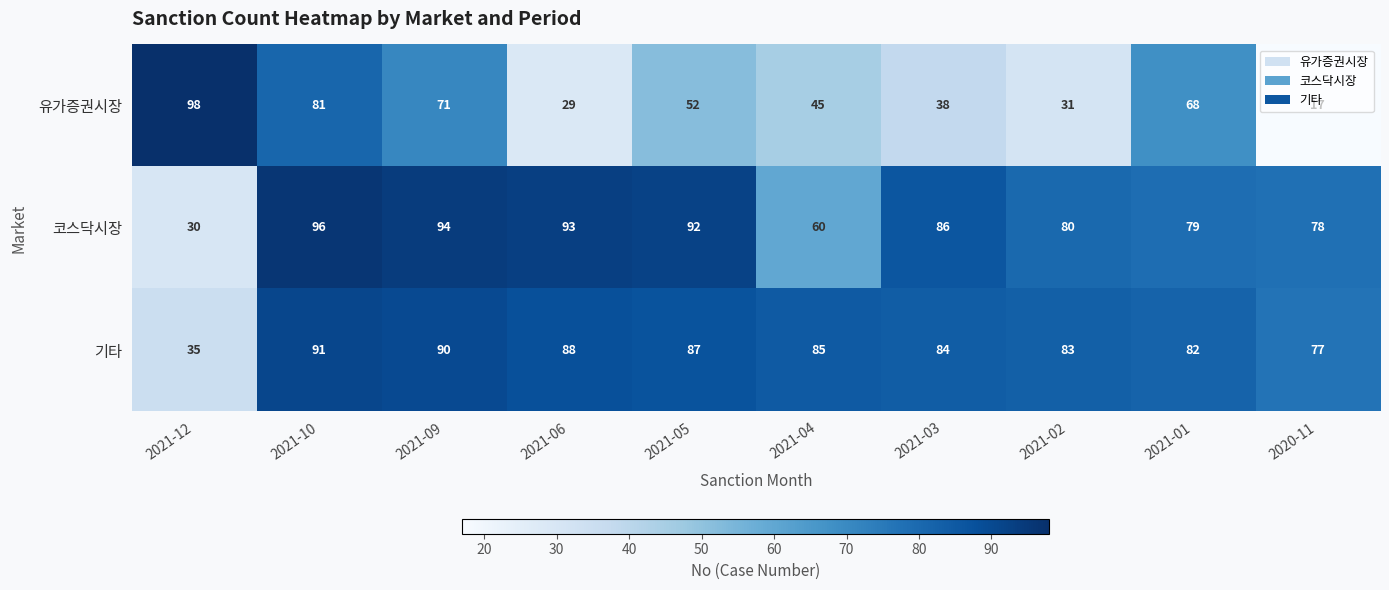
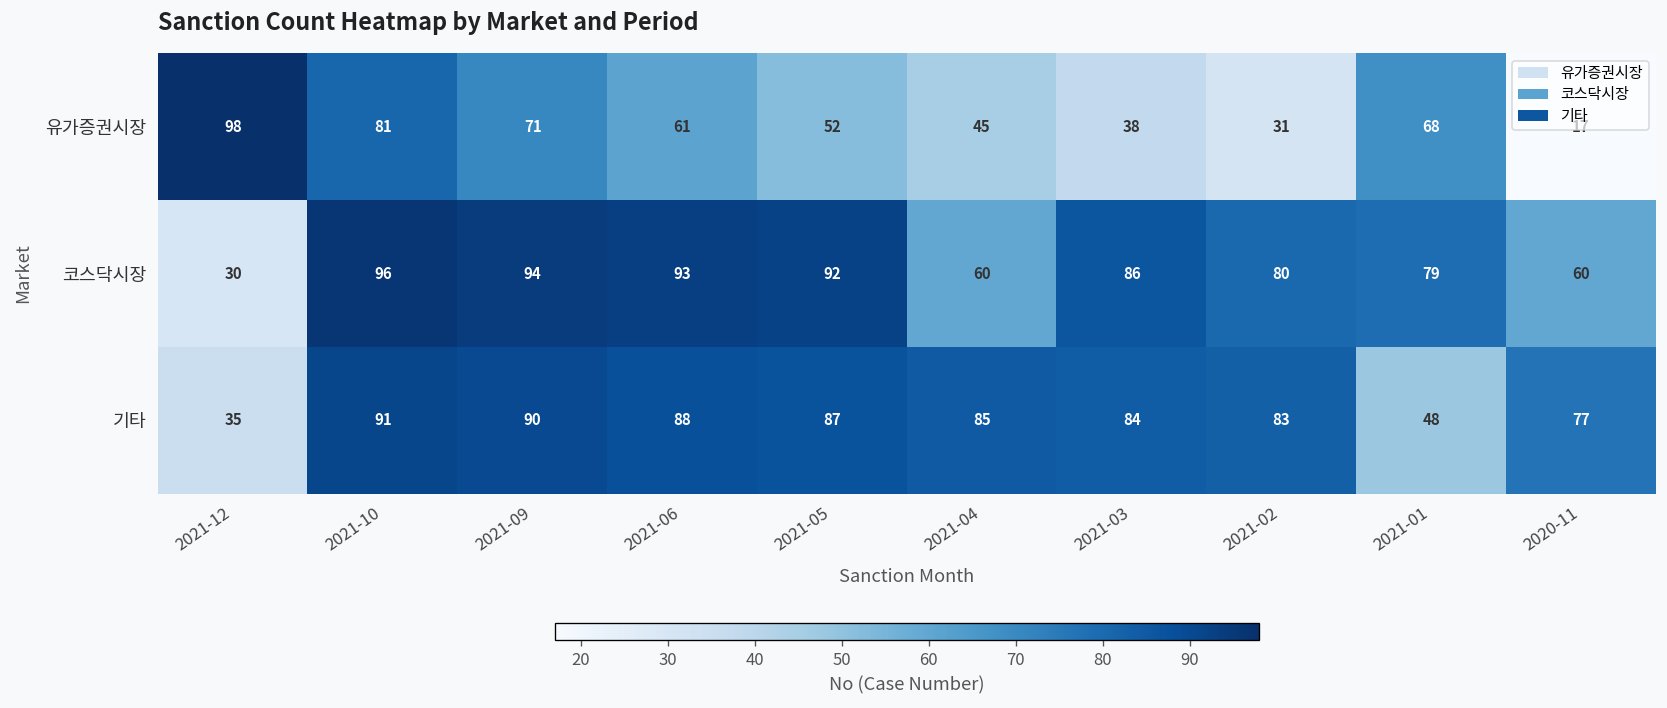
  {
    "유가증권시장": {
      "2021-12": 98,
      "2021-10": 81,
      "2021-09": 71,
-     "2021-06": 29,
+     "2021-06": 61,
      "2021-05": 52,
      "2021-04": 45,
      "2021-03": 38,
      "2021-02": 31,
      "2021-01": 68
    },
    "코스닥시장": {
      "2021-12": 30,
      "2021-10": 96,
      "2021-09": 94,
      "2021-06": 93,
      "2021-05": 92,
      "2021-04": 60,
      "2021-03": 86,
      "2021-02": 80,
      "2021-01": 79,
-     "2020-11": 78
+     "2020-11": 60
    },
    "기타": {
      "2021-12": 35,
      "2021-10": 91,
      "2021-09": 90,
      "2021-06": 88,
      "2021-05": 87,
      "2021-04": 85,
      "2021-03": 84,
      "2021-02": 83,
-     "2021-01": 82,
+     "2021-01": 48,
      "2020-11": 77
    }
  }
